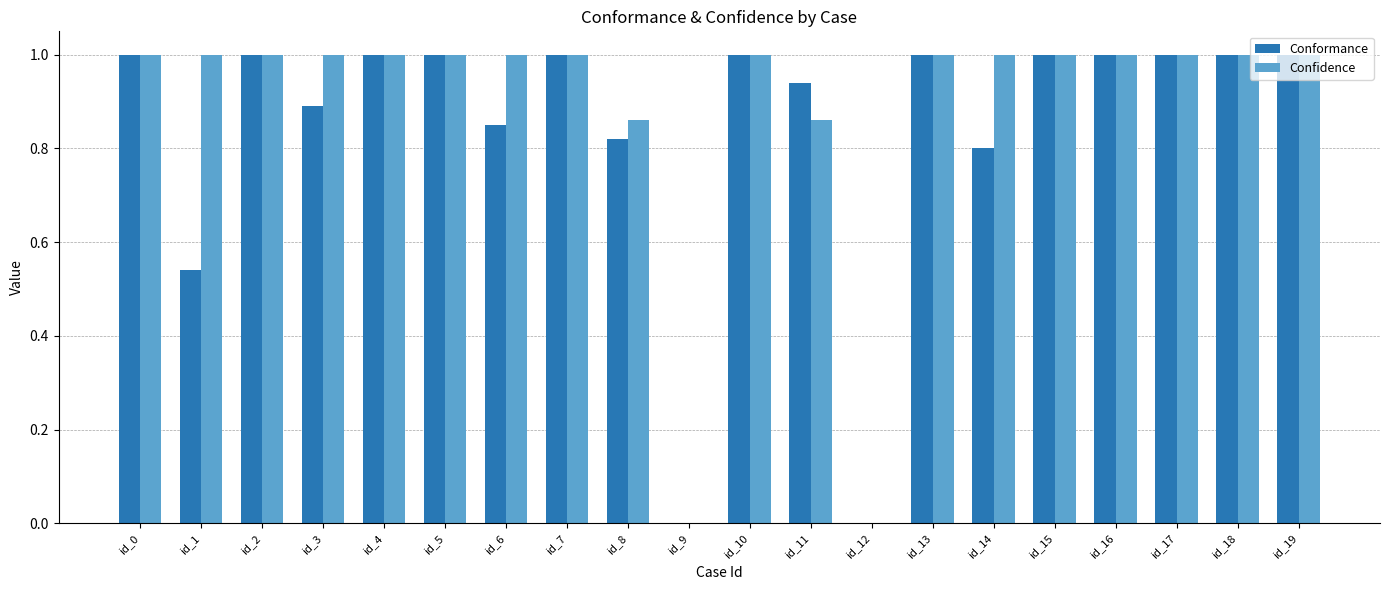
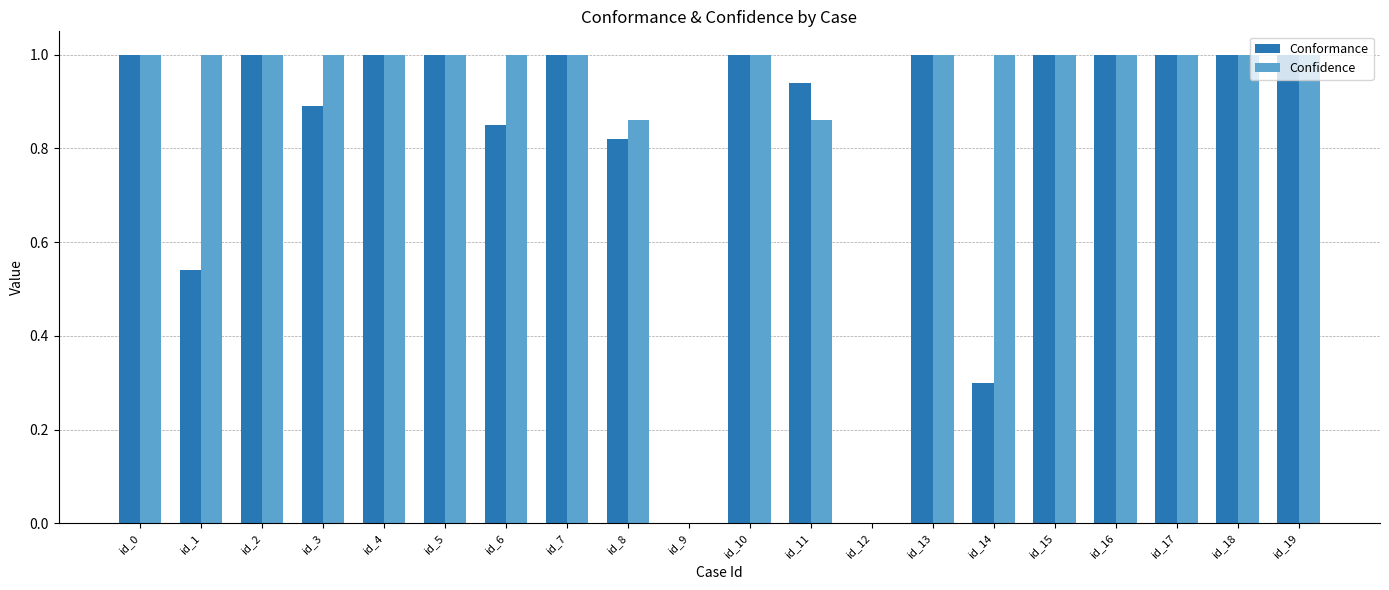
  {
    "Conformance": {
      "id_0": 1.0,
      "id_1": 0.54,
      "id_2": 1.0,
      "id_3": 0.89,
      "id_4": 1.0,
      "id_5": 1.0,
      "id_6": 0.85,
      "id_7": 1.0,
      "id_8": 0.82,
      "id_9": 0.0,
      "id_10": 1.0,
      "id_11": 0.94,
      "id_12": 0.0,
      "id_13": 1.0,
-     "id_14": 0.8,
+     "id_14": 0.3,
      "id_15": 1.0,
      "id_16": 1.0,
      "id_17": 1.0,
      "id_18": 1.0
    },
    "Confidence": {
      "id_0": 1.0,
      "id_1": 1.0,
      "id_2": 1.0,
      "id_3": 1.0,
      "id_4": 1.0,
      "id_5": 1.0,
      "id_6": 1.0,
      "id_7": 1.0,
      "id_8": 0.86,
      "id_9": 0.0,
      "id_10": 1.0,
      "id_11": 0.86,
      "id_12": 0.0,
      "id_13": 1.0,
      "id_14": 1.0,
      "id_15": 1.0,
      "id_16": 1.0,
      "id_17": 1.0,
      "id_18": 1.0
    }
  }
